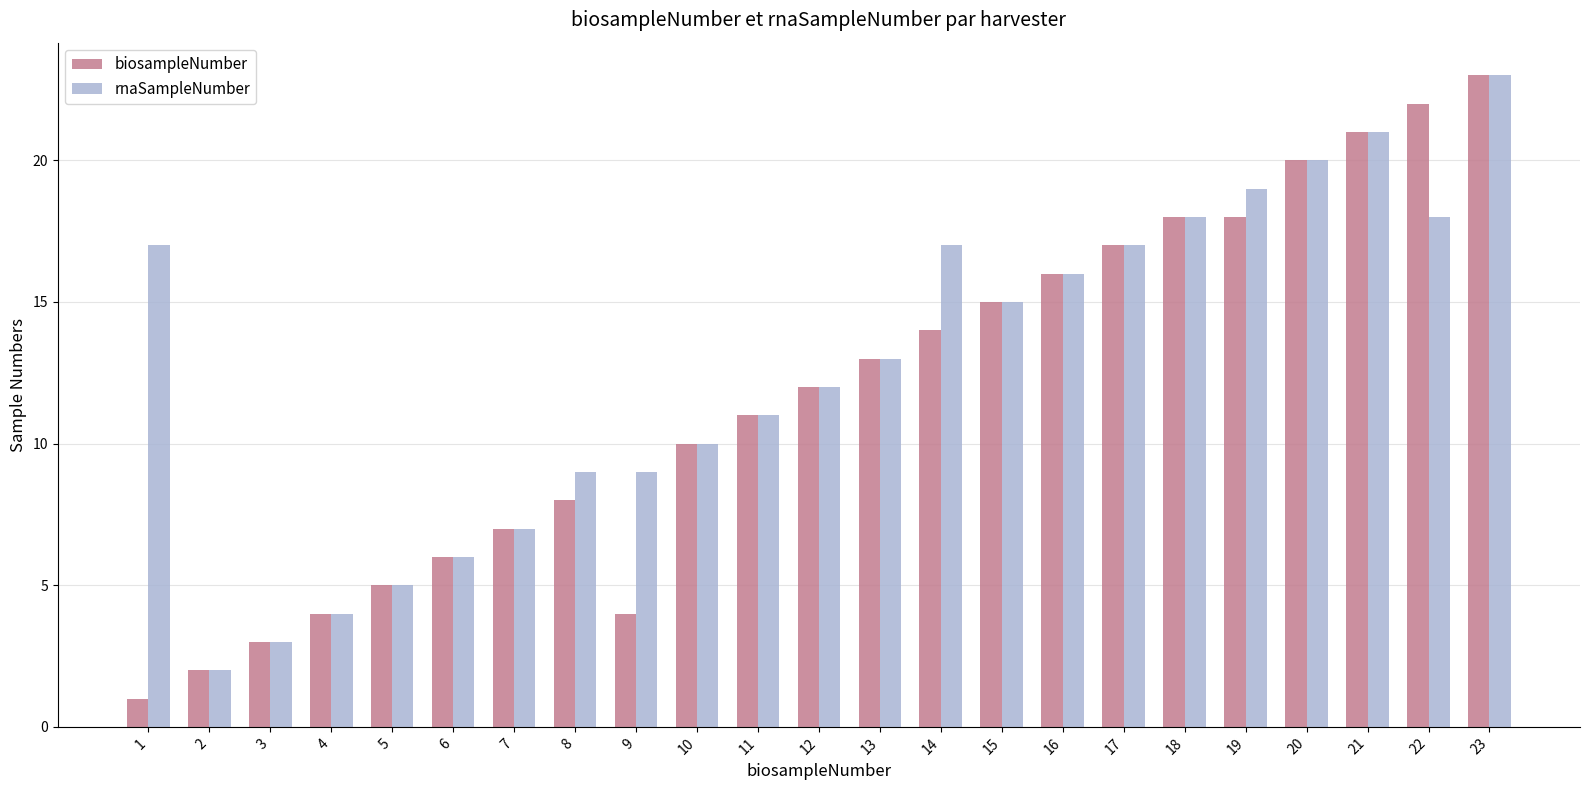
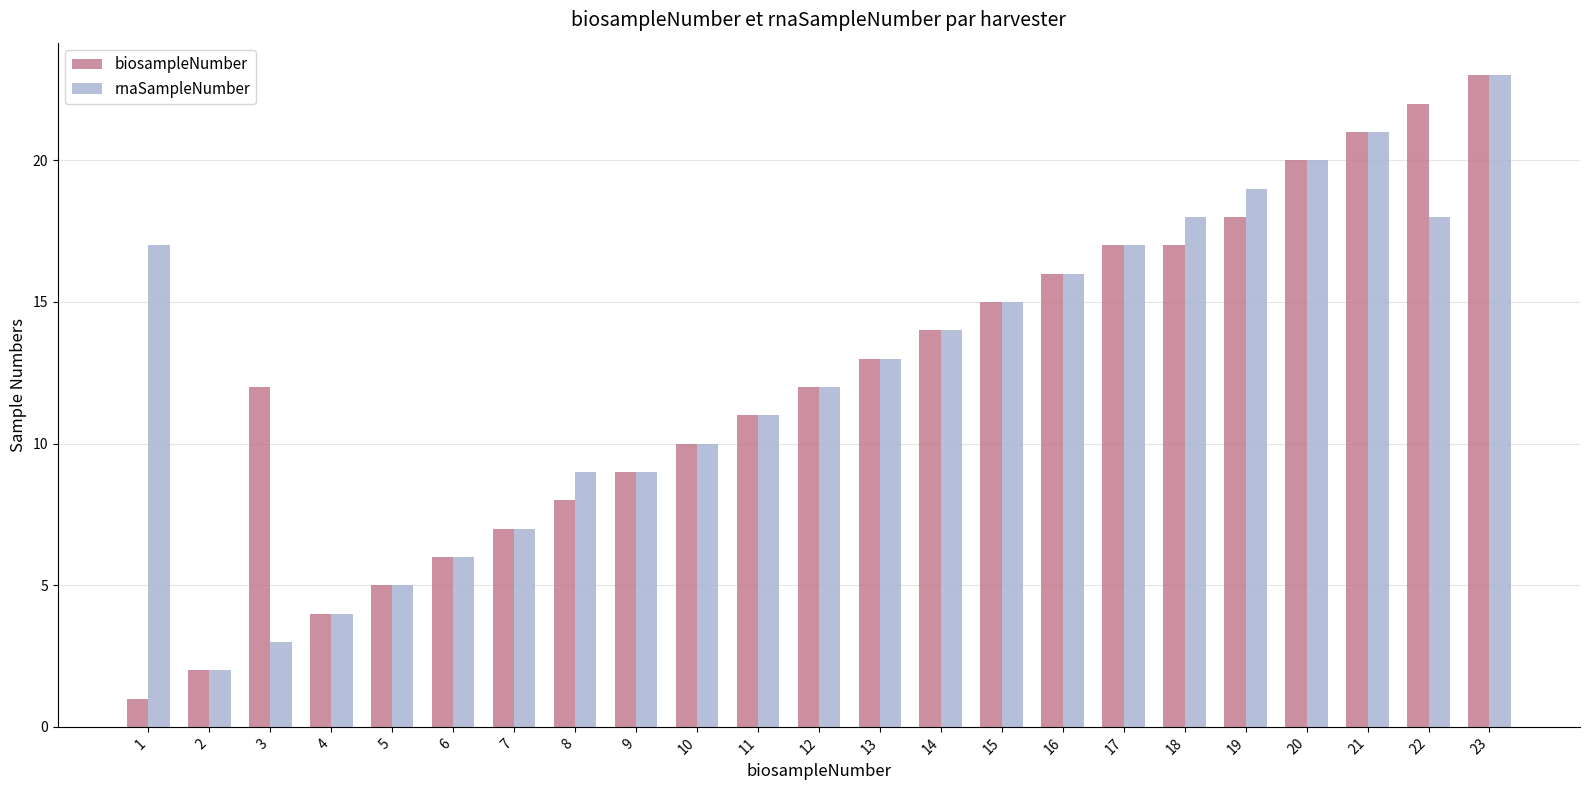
  {
    "biosampleNumber": {
      "1": 1,
      "2": 2,
-     "3": 3,
+     "3": 12,
      "4": 4,
      "5": 5,
      "6": 6,
      "7": 7,
      "8": 8,
-     "9": 4,
+     "9": 9,
      "10": 10,
      "11": 11,
      "12": 12,
      "13": 13,
      "14": 14,
      "15": 15,
      "16": 16,
      "17": 17,
-     "18": 18,
+     "18": 17,
      "19": 18,
      "20": 20,
      "21": 21,
      "22": 22,
      "23": 23
    },
    "rnaSampleNumber": {
      "1": 17,
      "2": 2,
      "3": 3,
      "4": 4,
      "5": 5,
      "6": 6,
      "7": 7,
      "8": 9,
      "9": 9,
      "10": 10,
      "11": 11,
      "12": 12,
      "13": 13,
-     "14": 17,
+     "14": 14,
      "15": 15,
      "16": 16,
      "17": 17,
      "18": 18,
      "19": 19,
      "20": 20,
      "21": 21,
      "22": 18,
      "23": 23
    }
  }
